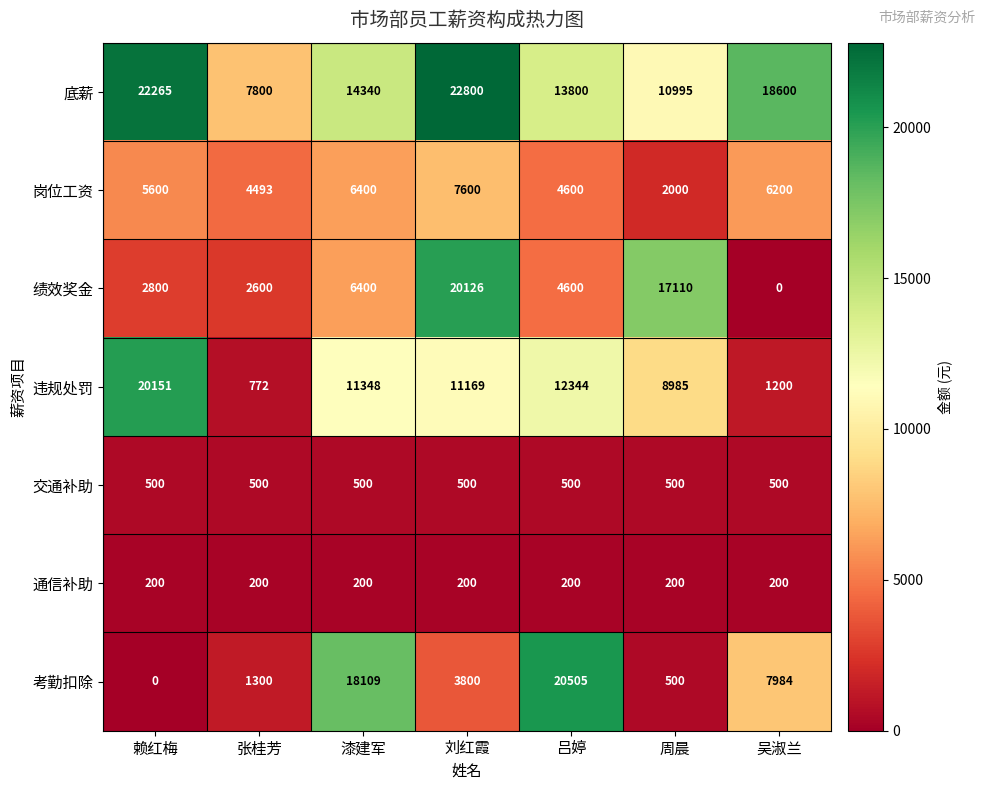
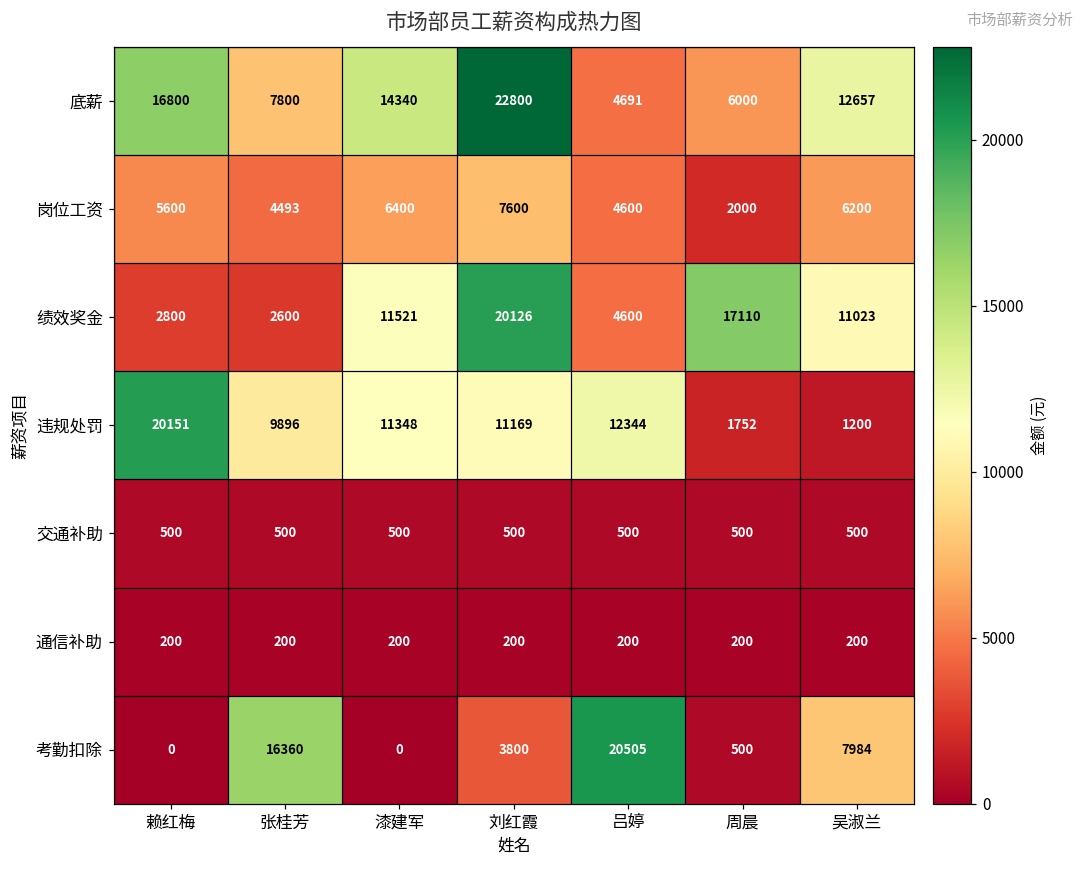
  {
    "底薪": {
-     "赖红梅": 22265,
+     "赖红梅": 16800,
      "张桂芳": 7800,
      "漆建军": 14340,
      "刘红霞": 22800,
-     "吕婷": 13800,
-     "周晨": 10995,
-     "吴淑兰": 18600
+     "吕婷": 4691,
+     "周晨": 6000,
+     "吴淑兰": 12657
    },
    "岗位工资": {
      "赖红梅": 5600,
      "张桂芳": 4493,
      "漆建军": 6400,
      "刘红霞": 7600,
      "吕婷": 4600,
      "周晨": 2000,
      "吴淑兰": 6200
    },
    "绩效奖金": {
      "赖红梅": 2800,
      "张桂芳": 2600,
-     "漆建军": 6400,
+     "漆建军": 11521,
      "刘红霞": 20126,
      "吕婷": 4600,
      "周晨": 17110,
-     "吴淑兰": 0
+     "吴淑兰": 11023
    },
    "违规处罚": {
      "赖红梅": 20151,
-     "张桂芳": 772,
+     "张桂芳": 9896,
      "漆建军": 11348,
      "刘红霞": 11169,
      "吕婷": 12344,
-     "周晨": 8985,
+     "周晨": 1752,
      "吴淑兰": 1200
    },
    "交通补助": {
      "赖红梅": 500,
      "张桂芳": 500,
      "漆建军": 500,
      "刘红霞": 500,
      "吕婷": 500,
      "周晨": 500,
      "吴淑兰": 500
    },
    "通信补助": {
      "赖红梅": 200,
      "张桂芳": 200,
      "漆建军": 200,
      "刘红霞": 200,
      "吕婷": 200,
      "周晨": 200,
      "吴淑兰": 200
    },
    "考勤扣除": {
      "赖红梅": 0,
-     "张桂芳": 1300,
-     "漆建军": 18109,
+     "张桂芳": 16360,
+     "漆建军": 0,
      "刘红霞": 3800,
      "吕婷": 20505,
      "周晨": 500,
      "吴淑兰": 7984
    }
  }
